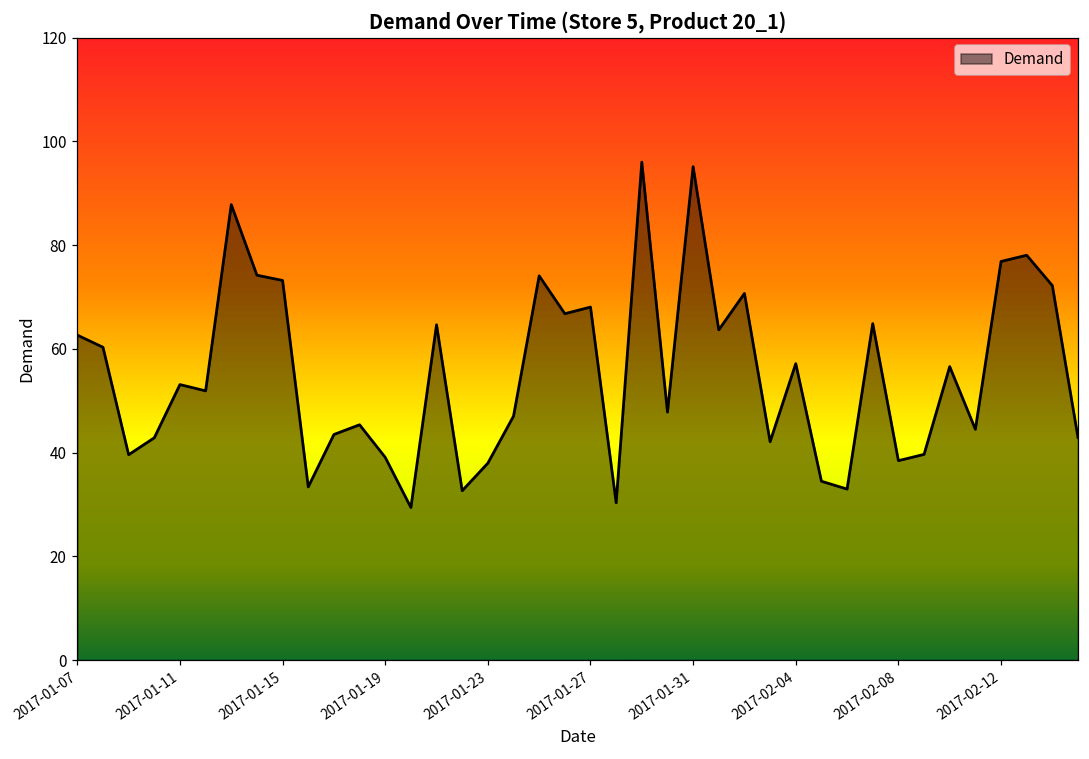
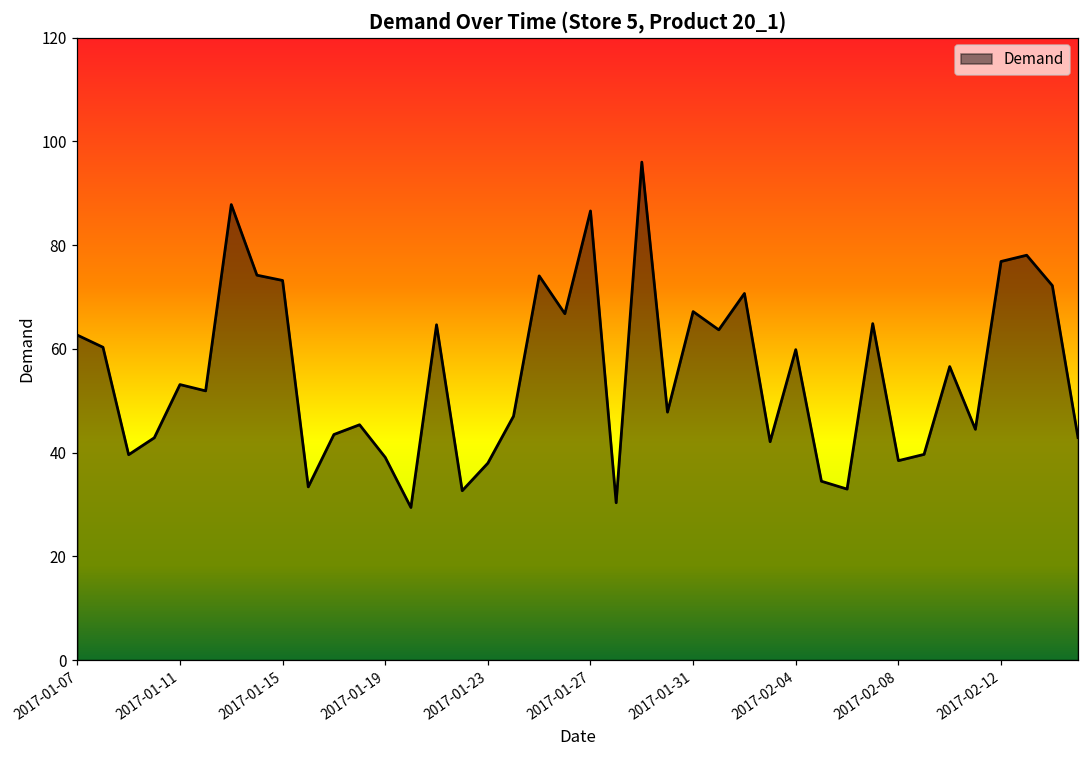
  {
    "2017-01-07": 63,
    "2017-01-11": 53,
    "2017-01-15": 73,
    "2017-01-19": 39,
    "2017-01-23": 38,
-   "2017-01-27": 68,
-   "2017-01-31": 95,
-   "2017-02-04": 57,
+   "2017-01-27": 87,
+   "2017-01-31": 67,
+   "2017-02-04": 60,
    "2017-02-08": 38,
    "2017-02-12": 77
  }
